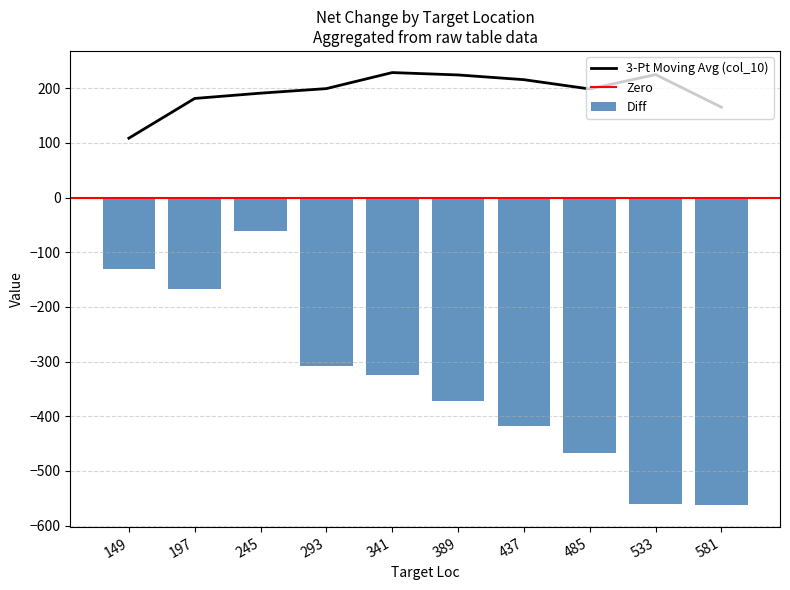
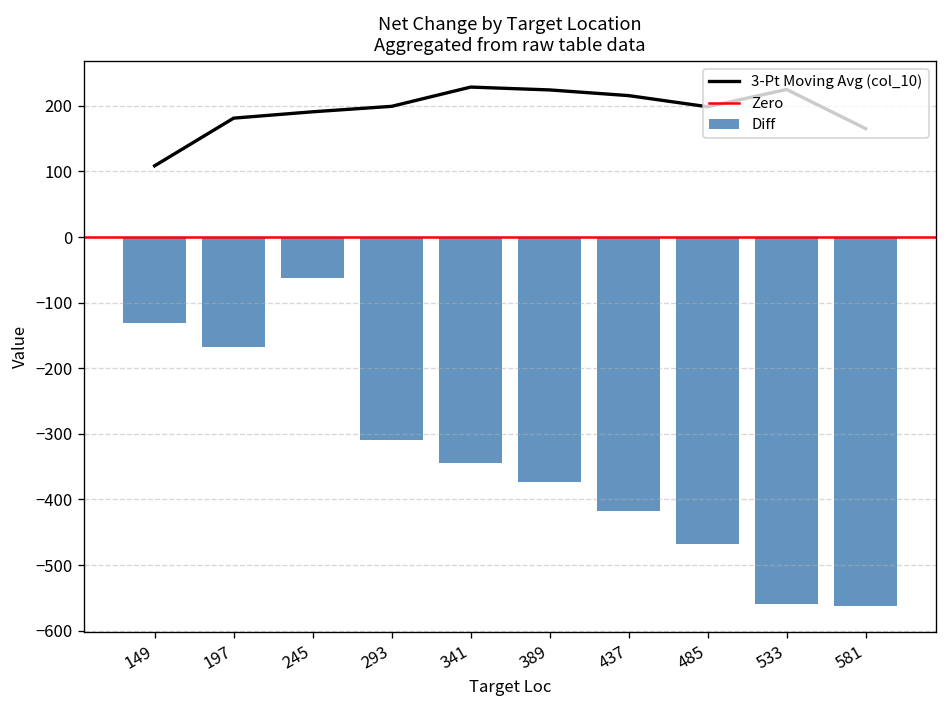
  {
    "Diff": {
      "149": -130,
      "197": -170,
      "245": -60,
      "293": -310,
-     "341": -320,
+     "341": -340,
      "389": -370,
      "437": -420,
      "485": -470,
      "533": -560,
      "581": -560
    },
    "3-Pt Moving Avg (col_10)": {
      "149": 110,
      "197": 180,
      "245": 190,
      "293": 200,
      "341": 230,
      "389": 220,
      "437": 220
    }
  }
